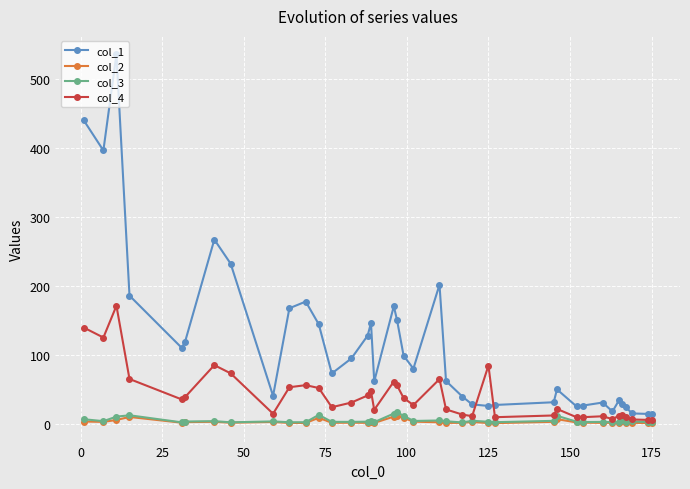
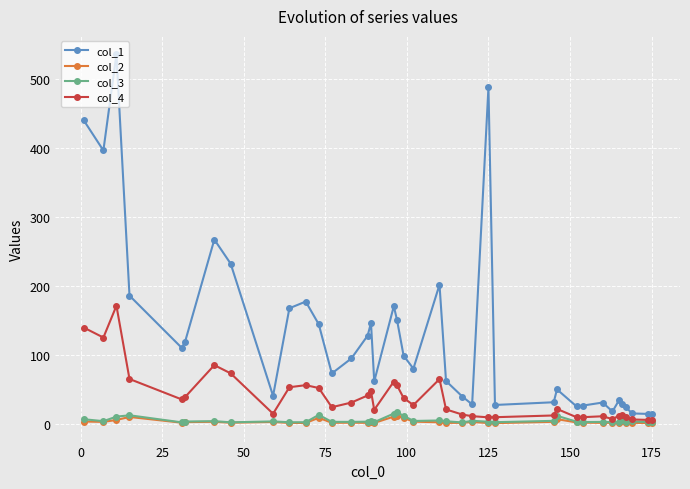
  {
    "col_1": {
-     "125": 30,
+     "125": 490,
      "175": 10
    },
    "col_4": {
-     "125": 80
+     "125": 10
    }
  }
